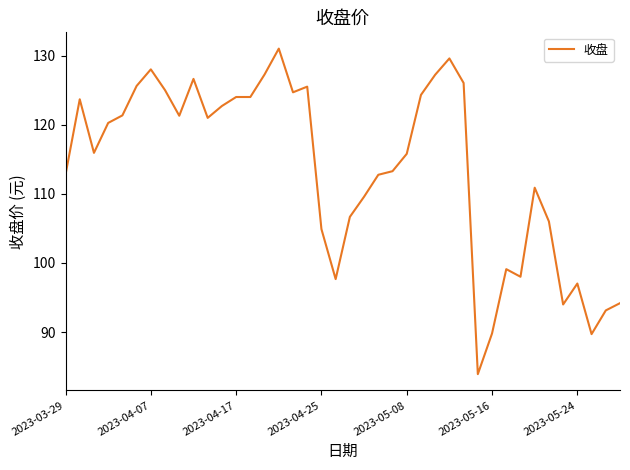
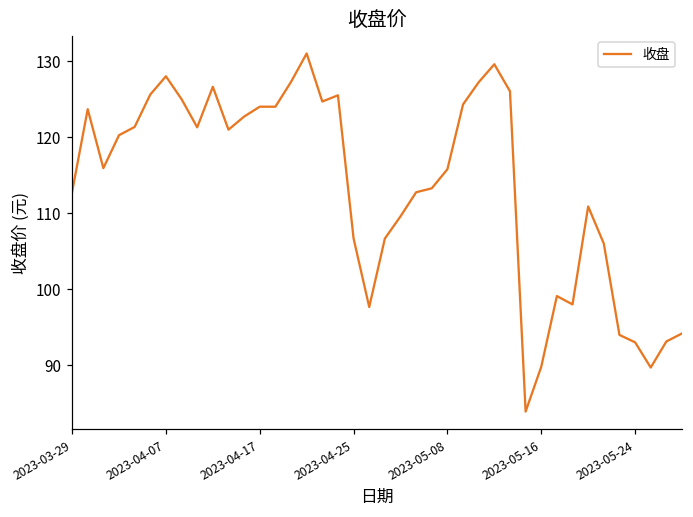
  {
    "2023-03-29": 113,
    "2023-04-07": 128,
    "2023-04-17": 124,
-   "2023-04-25": 105,
+   "2023-04-25": 107,
    "2023-05-08": 116,
    "2023-05-16": 90,
-   "2023-05-24": 97
+   "2023-05-24": 93
  }
